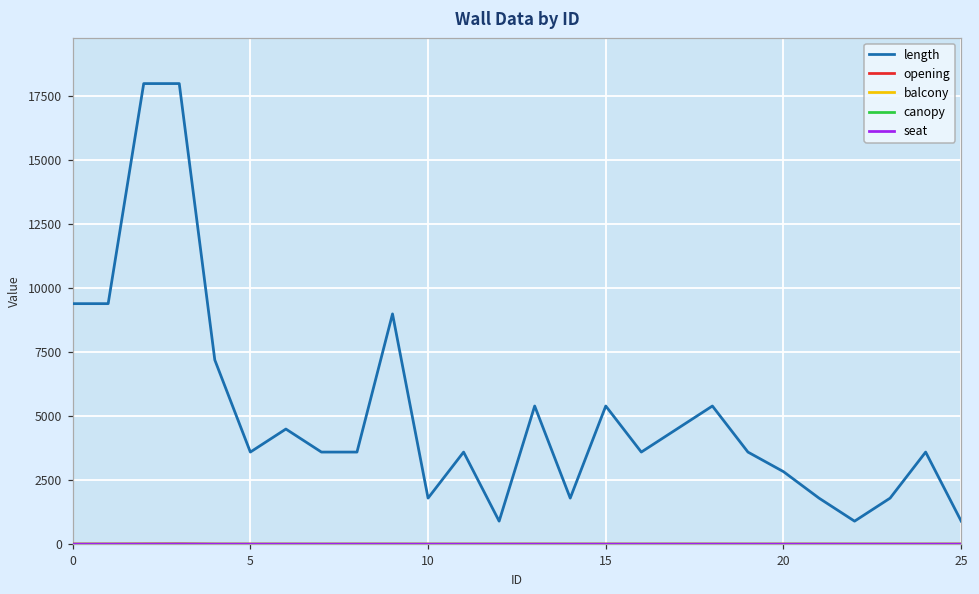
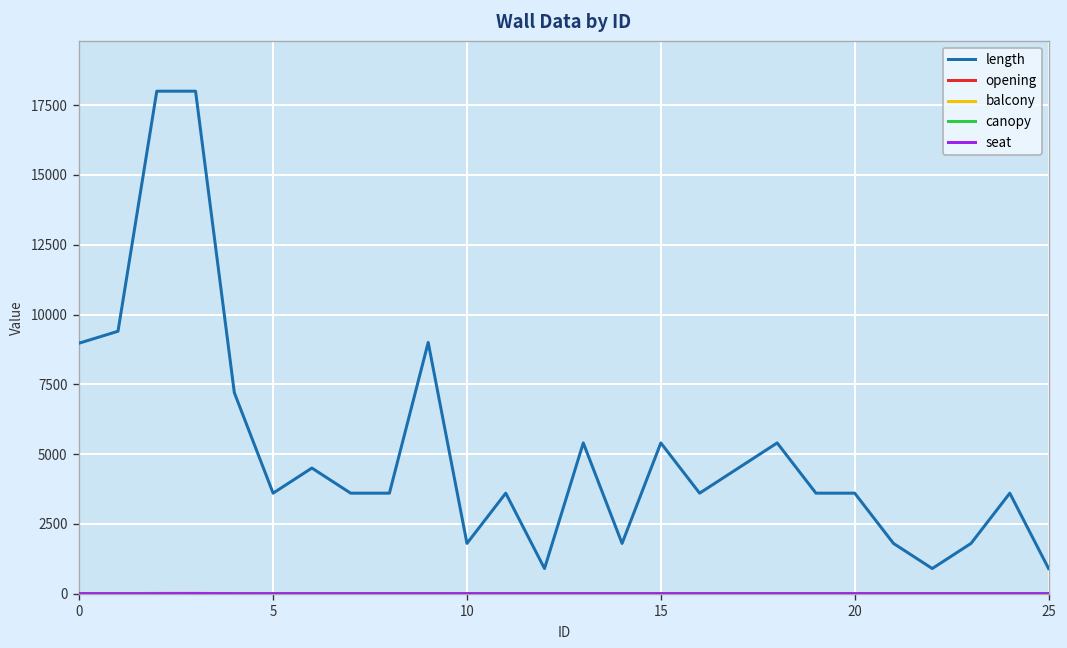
  {
    "length": {
-     "0": 9400,
+     "0": 9000,
      "5": 3600,
      "10": 1800,
      "15": 5400,
-     "20": 2800,
+     "20": 3600,
      "25": 900
    }
  }
